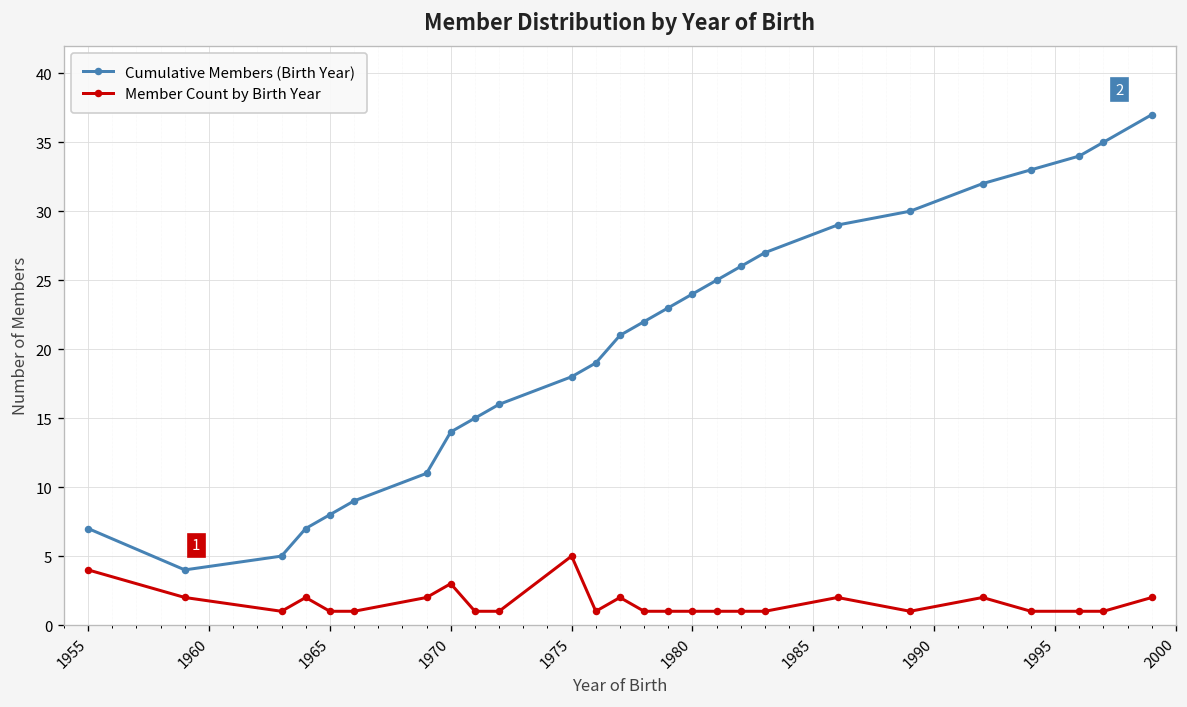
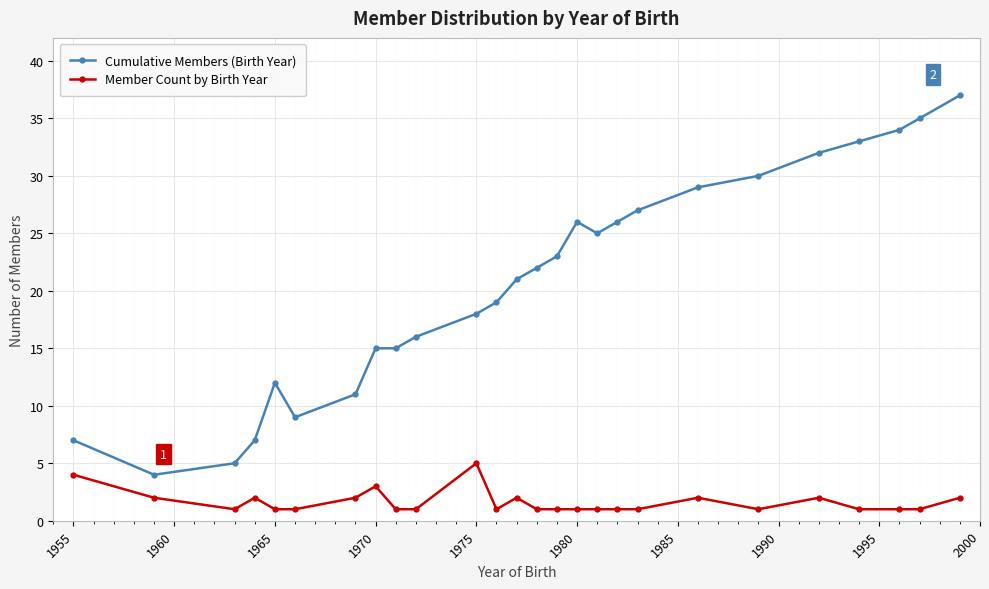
  {
    "Cumulative Members (Birth Year)": {
      "1955": 7,
-     "1965": 8,
-     "1970": 14,
+     "1965": 12,
+     "1970": 15,
      "1975": 18,
-     "1980": 24
+     "1980": 26
    },
    "Member Count by Birth Year": {
      "1955": 4,
      "1965": 1,
      "1970": 3,
      "1975": 5,
      "1980": 1
    }
  }
